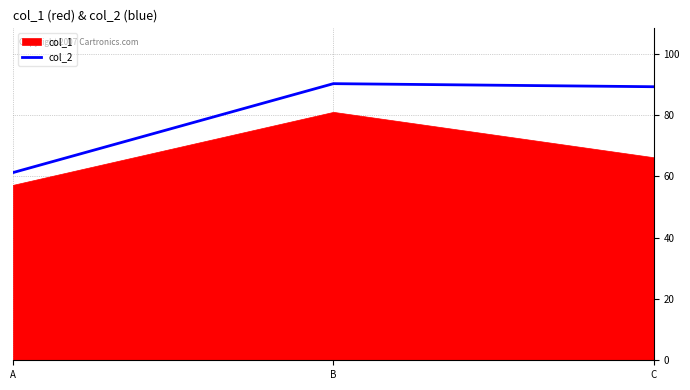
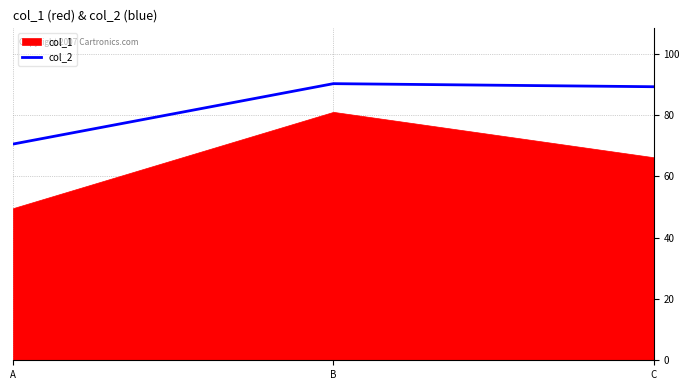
  {
    "col_2": {
-     "A": 61,
+     "A": 71,
      "B": 90,
      "C": 89
    },
    "col_1": {
-     "A": 57,
+     "A": 50,
      "B": 81,
      "C": 66
    }
  }
